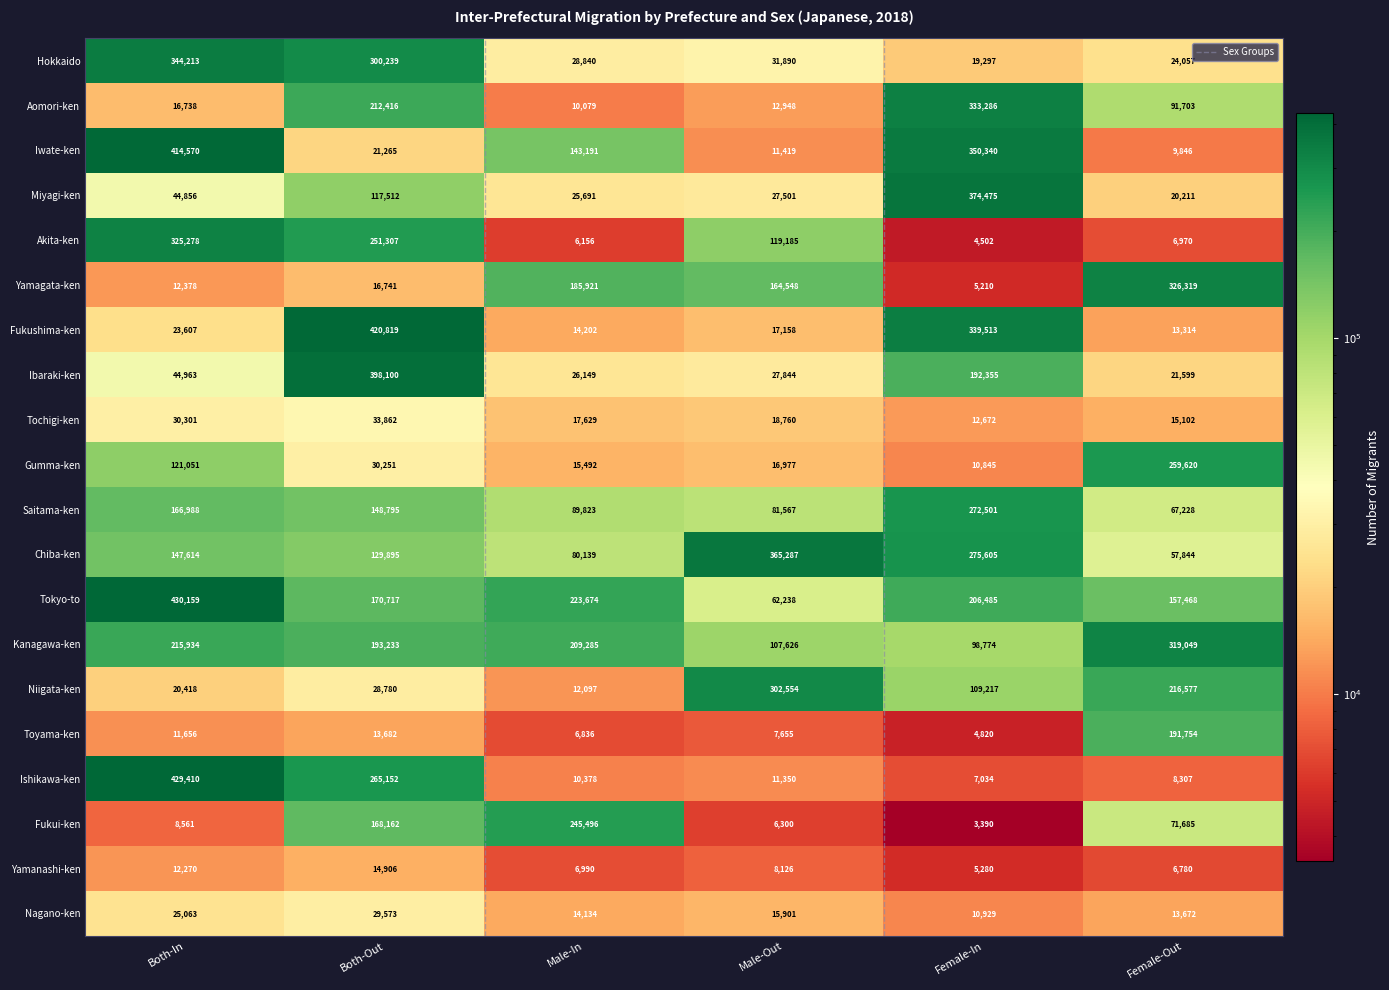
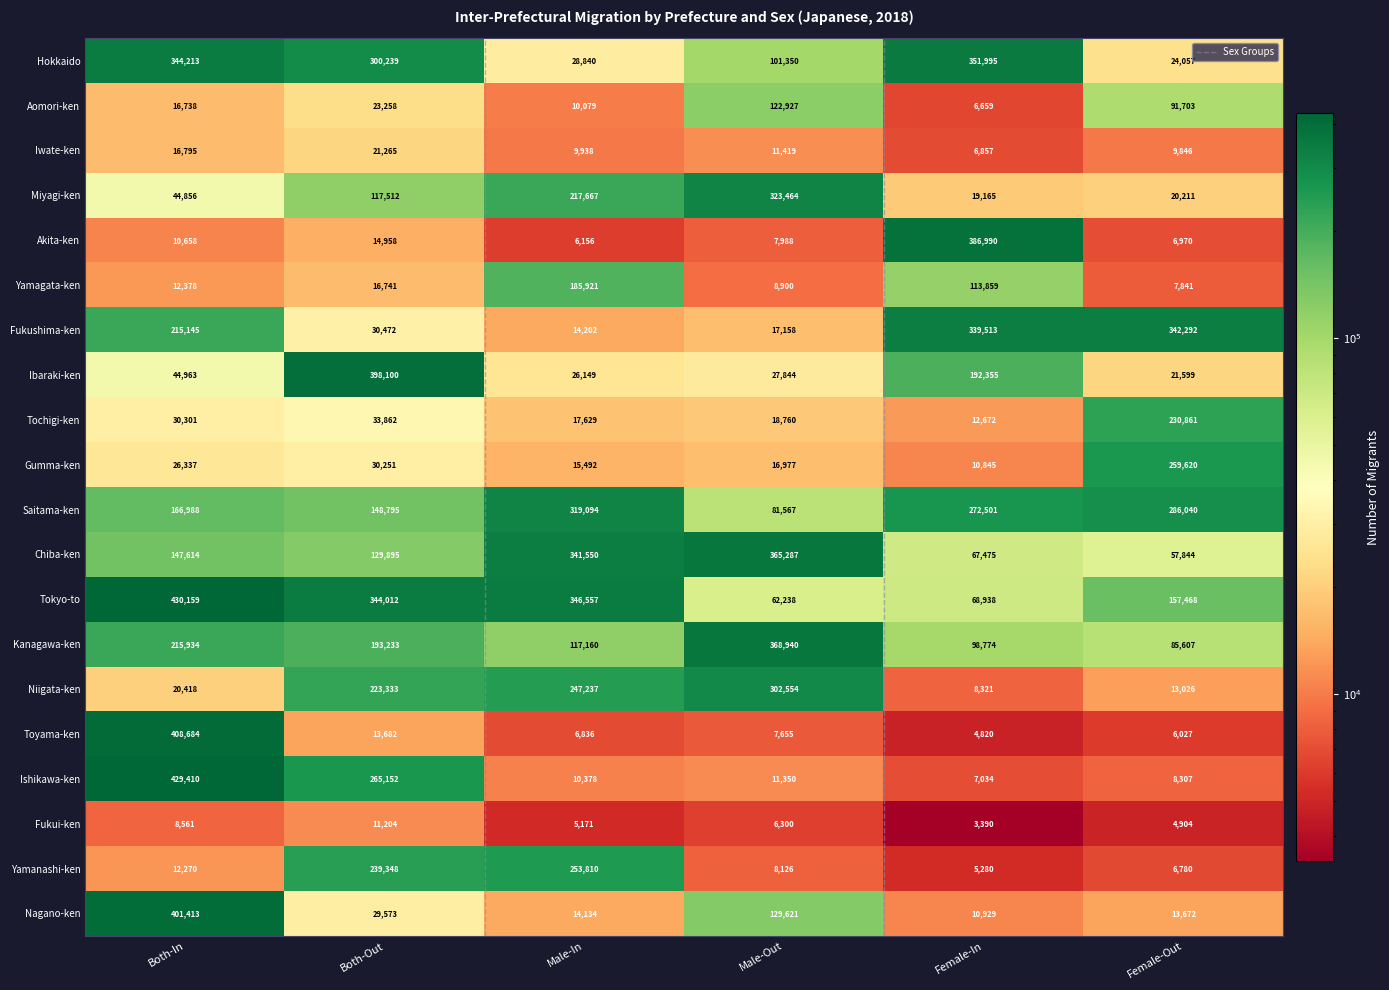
  {
    "Hokkaido": {
      "Both-In": "344,213",
      "Both-Out": "300,239",
      "Male-In": "28,840",
-     "Male-Out": "31,890",
-     "Female-In": "19,297"
+     "Male-Out": "101,350",
+     "Female-In": "351,995"
    },
    "Aomori-ken": {
      "Both-In": "16,738",
-     "Both-Out": "212,416",
+     "Both-Out": "23,258",
      "Male-In": "10,079",
-     "Male-Out": "12,948",
-     "Female-In": "333,286",
+     "Male-Out": "122,927",
+     "Female-In": "6,659",
      "Female-Out": "91,703"
    },
    "Iwate-ken": {
-     "Both-In": "414,570",
+     "Both-In": "16,795",
      "Both-Out": "21,265",
-     "Male-In": "143,191",
+     "Male-In": "9,938",
      "Male-Out": "11,419",
-     "Female-In": "350,340",
+     "Female-In": "6,857",
      "Female-Out": "9,846"
    },
    "Miyagi-ken": {
      "Both-In": "44,856",
      "Both-Out": "117,512",
-     "Male-In": "25,691",
-     "Male-Out": "27,501",
-     "Female-In": "374,475",
+     "Male-In": "217,667",
+     "Male-Out": "323,464",
+     "Female-In": "19,165",
      "Female-Out": "20,211"
    },
    "Akita-ken": {
-     "Both-In": "325,278",
-     "Both-Out": "251,307",
+     "Both-In": "10,658",
+     "Both-Out": "14,958",
      "Male-In": "6,156",
-     "Male-Out": "119,185",
-     "Female-In": "4,502",
+     "Male-Out": "7,988",
+     "Female-In": "386,990",
      "Female-Out": "6,970"
    },
    "Yamagata-ken": {
      "Both-In": "12,378",
      "Both-Out": "16,741",
      "Male-In": "185,921",
-     "Male-Out": "164,548",
-     "Female-In": "5,210",
-     "Female-Out": "326,319"
+     "Male-Out": "8,900",
+     "Female-In": "113,859",
+     "Female-Out": "7,841"
    },
    "Fukushima-ken": {
-     "Both-In": "23,607",
-     "Both-Out": "420,819",
+     "Both-In": "215,145",
+     "Both-Out": "30,472",
      "Male-In": "14,202",
      "Male-Out": "17,158",
      "Female-In": "339,513",
-     "Female-Out": "13,314"
+     "Female-Out": "342,292"
    },
    "Ibaraki-ken": {
      "Both-In": "44,963",
      "Both-Out": "398,100",
      "Male-In": "26,149",
      "Male-Out": "27,844",
      "Female-In": "192,355",
      "Female-Out": "21,599"
    },
    "Tochigi-ken": {
      "Both-In": "30,301",
      "Both-Out": "33,862",
      "Male-In": "17,629",
      "Male-Out": "18,760",
      "Female-In": "12,672",
-     "Female-Out": "15,102"
+     "Female-Out": "230,861"
    },
    "Gumma-ken": {
-     "Both-In": "121,051",
+     "Both-In": "26,337",
      "Both-Out": "30,251",
      "Male-In": "15,492",
      "Male-Out": "16,977",
      "Female-In": "10,845",
      "Female-Out": "259,620"
    },
    "Saitama-ken": {
      "Both-In": "166,988",
      "Both-Out": "148,795",
-     "Male-In": "89,823",
+     "Male-In": "319,094",
      "Male-Out": "81,567",
      "Female-In": "272,501",
-     "Female-Out": "67,228"
+     "Female-Out": "286,040"
    },
    "Chiba-ken": {
      "Both-In": "147,614",
      "Both-Out": "129,895",
-     "Male-In": "80,139",
+     "Male-In": "341,550",
      "Male-Out": "365,287",
-     "Female-In": "275,605",
+     "Female-In": "67,475",
      "Female-Out": "57,844"
    },
    "Tokyo-to": {
      "Both-In": "430,159",
-     "Both-Out": "170,717",
-     "Male-In": "223,674",
+     "Both-Out": "344,012",
+     "Male-In": "346,557",
      "Male-Out": "62,238",
-     "Female-In": "206,485",
+     "Female-In": "68,938",
      "Female-Out": "157,468"
    },
    "Kanagawa-ken": {
      "Both-In": "215,934",
      "Both-Out": "193,233",
-     "Male-In": "209,285",
-     "Male-Out": "107,626",
+     "Male-In": "117,160",
+     "Male-Out": "368,940",
      "Female-In": "98,774",
-     "Female-Out": "319,049"
+     "Female-Out": "85,607"
    },
    "Niigata-ken": {
      "Both-In": "20,418",
-     "Both-Out": "28,780",
-     "Male-In": "12,097",
+     "Both-Out": "223,333",
+     "Male-In": "247,237",
      "Male-Out": "302,554",
-     "Female-In": "109,217",
-     "Female-Out": "216,577"
+     "Female-In": "8,321",
+     "Female-Out": "13,026"
    },
    "Toyama-ken": {
-     "Both-In": "11,656",
+     "Both-In": "408,684",
      "Both-Out": "13,682",
      "Male-In": "6,836",
      "Male-Out": "7,655",
      "Female-In": "4,820",
-     "Female-Out": "191,754"
+     "Female-Out": "6,027"
    },
    "Ishikawa-ken": {
      "Both-In": "429,410",
      "Both-Out": "265,152",
      "Male-In": "10,378",
      "Male-Out": "11,350",
      "Female-In": "7,034",
      "Female-Out": "8,307"
    },
    "Fukui-ken": {
      "Both-In": "8,561",
-     "Both-Out": "168,162",
-     "Male-In": "245,496",
+     "Both-Out": "11,204",
+     "Male-In": "5,171",
      "Male-Out": "6,300",
      "Female-In": "3,390",
-     "Female-Out": "71,685"
+     "Female-Out": "4,904"
    },
    "Yamanashi-ken": {
      "Both-In": "12,270",
-     "Both-Out": "14,906",
-     "Male-In": "6,990",
+     "Both-Out": "239,348",
+     "Male-In": "253,810",
      "Male-Out": "8,126",
      "Female-In": "5,280",
      "Female-Out": "6,780"
    },
    "Nagano-ken": {
-     "Both-In": "25,063",
+     "Both-In": "401,413",
      "Both-Out": "29,573",
      "Male-In": "14,134",
-     "Male-Out": "15,901",
+     "Male-Out": "129,621",
      "Female-In": "10,929",
      "Female-Out": "13,672"
    }
  }
